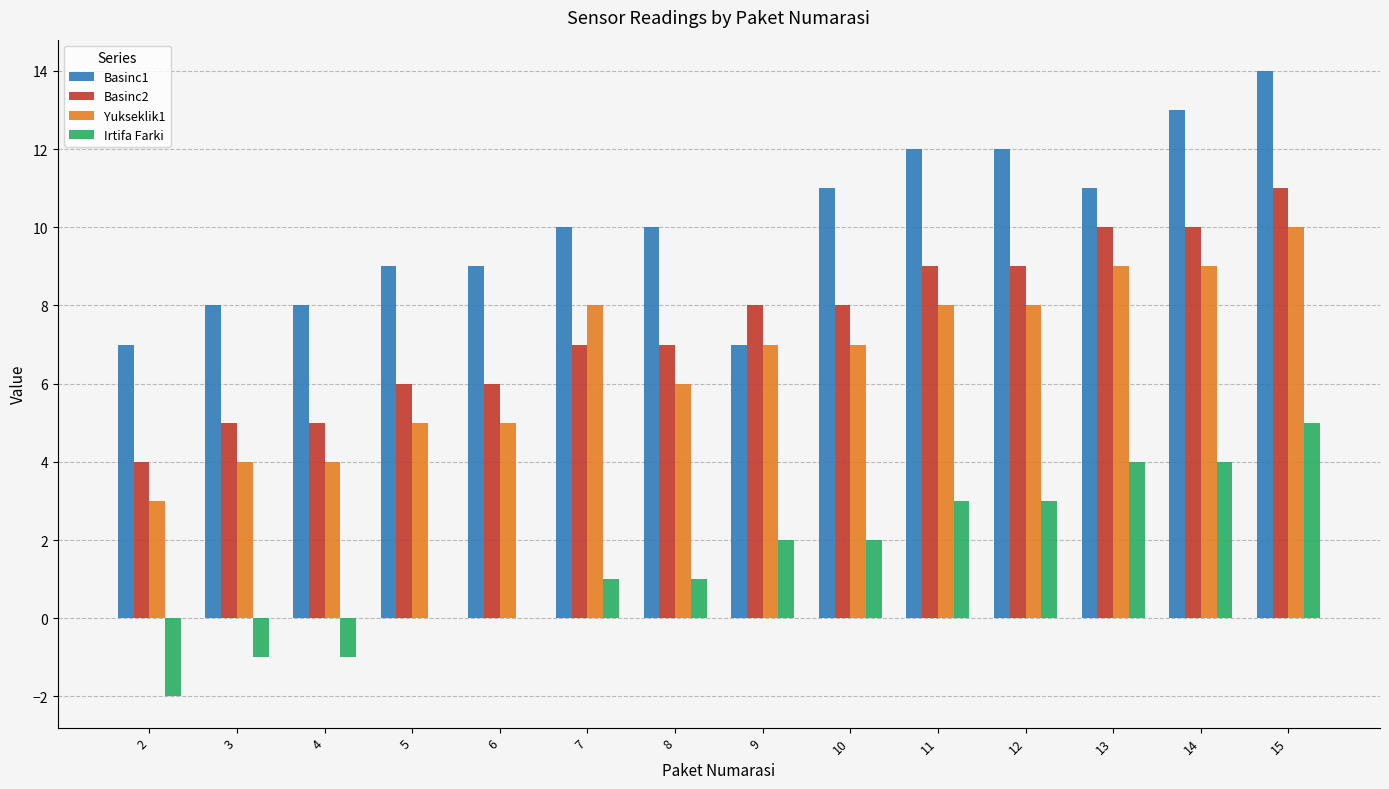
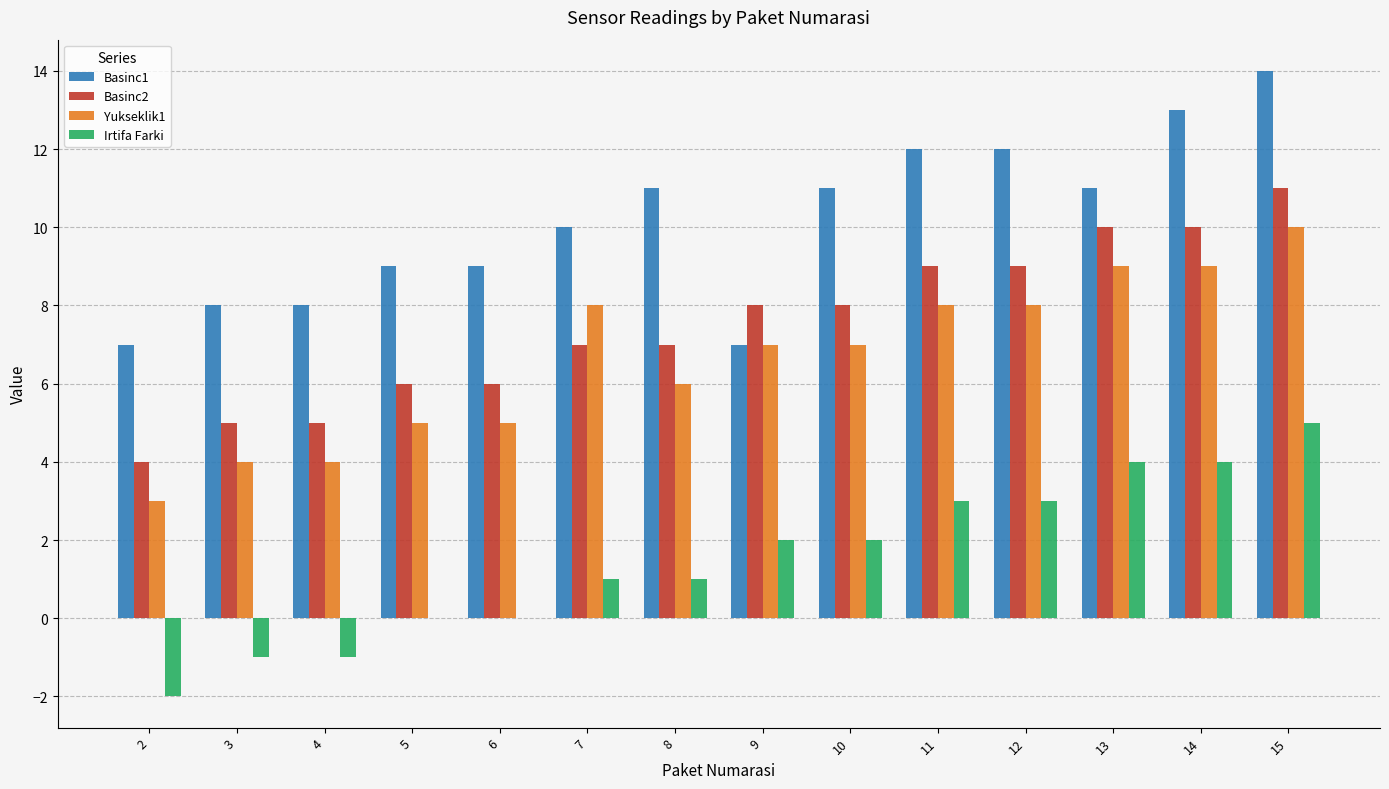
  {
    "Basinc1": {
      "2": 7,
      "3": 8,
      "4": 8,
      "5": 9,
      "6": 9,
      "7": 10,
-     "8": 10,
+     "8": 11,
      "9": 7,
      "10": 11,
      "11": 12,
      "12": 12,
      "13": 11,
      "14": 13,
      "15": 14
    },
    "Basinc2": {
      "2": 4,
      "3": 5,
      "4": 5,
      "5": 6,
      "6": 6,
      "7": 7,
      "8": 7,
      "9": 8,
      "10": 8,
      "11": 9,
      "12": 9,
      "13": 10,
      "14": 10,
      "15": 11
    },
    "Yukseklik1": {
      "2": 3,
      "3": 4,
      "4": 4,
      "5": 5,
      "6": 5,
      "7": 8,
      "8": 6,
      "9": 7,
      "10": 7,
      "11": 8,
      "12": 8,
      "13": 9,
      "14": 9,
      "15": 10
    },
    "Irtifa Farki": {
      "2": -2,
      "3": -1,
      "4": -1,
      "5": 0,
      "6": 0,
      "7": 1,
      "8": 1,
      "9": 2,
      "10": 2,
      "11": 3,
      "12": 3,
      "13": 4,
      "14": 4,
      "15": 5
    }
  }
